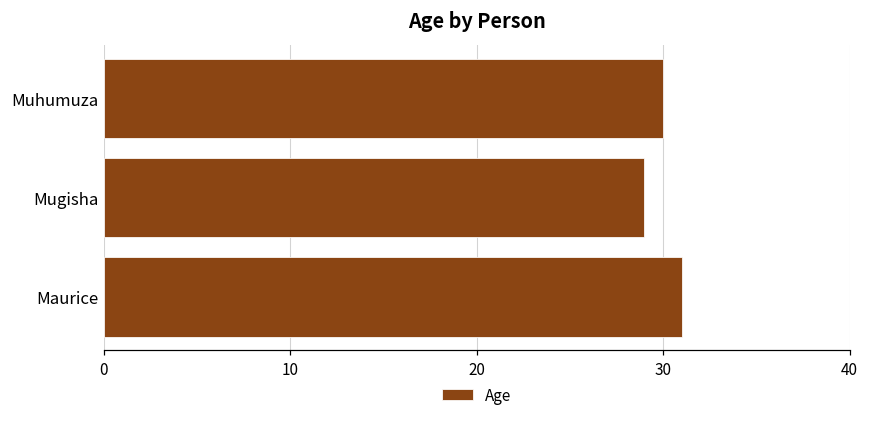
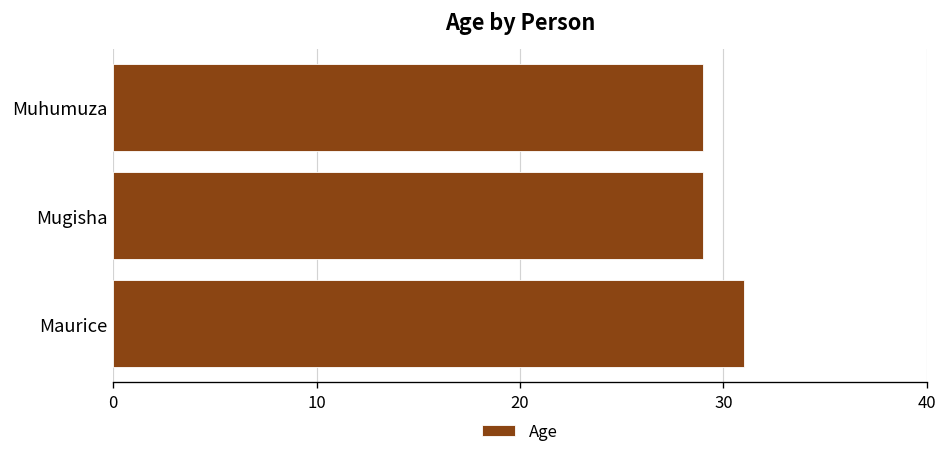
  {
-   "Muhumuza": 30,
+   "Muhumuza": 29,
    "Mugisha": 29,
    "Maurice": 31
  }
